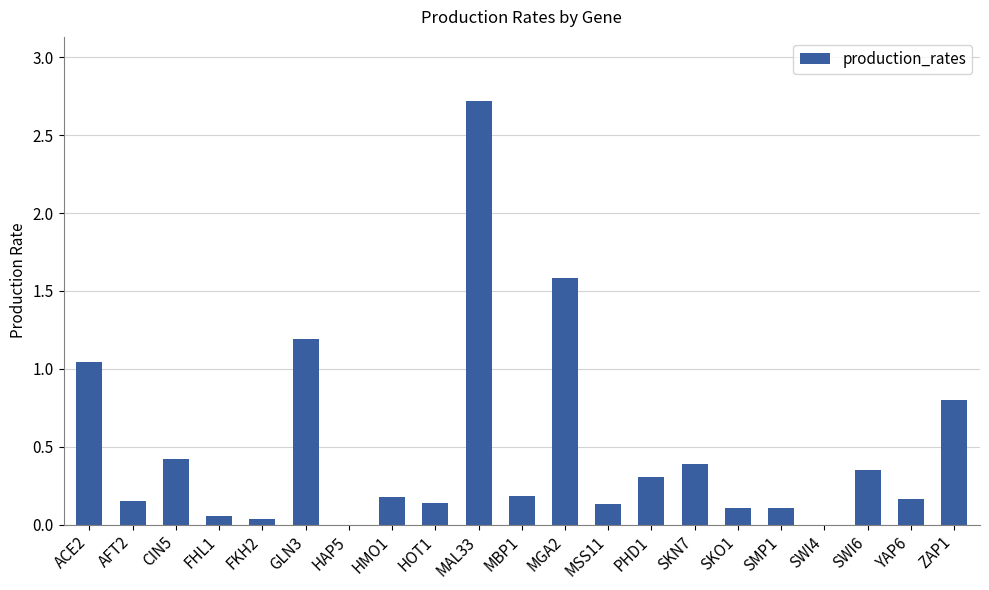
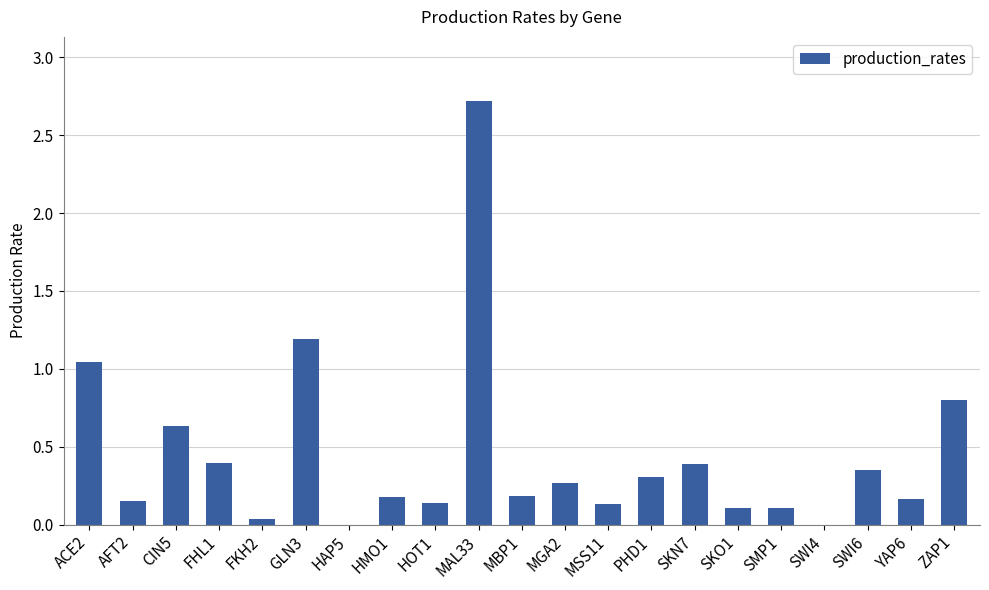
  {
    "ACE2": 1.04,
    "AFT2": 0.15,
-   "CIN5": 0.42,
-   "FHL1": 0.06,
+   "CIN5": 0.63,
+   "FHL1": 0.40,
    "FKH2": 0.03,
    "GLN3": 1.19,
    "HAP5": 0.00,
    "HMO1": 0.18,
    "HOT1": 0.14,
    "MAL33": 2.72,
    "MBP1": 0.18,
-   "MGA2": 1.58,
+   "MGA2": 0.27,
    "MSS11": 0.13,
    "PHD1": 0.31,
    "SKN7": 0.39,
    "SKO1": 0.11,
    "SMP1": 0.11,
    "SWI4": 0.00,
    "SWI6": 0.35,
    "YAP6": 0.17,
    "ZAP1": 0.80
  }
